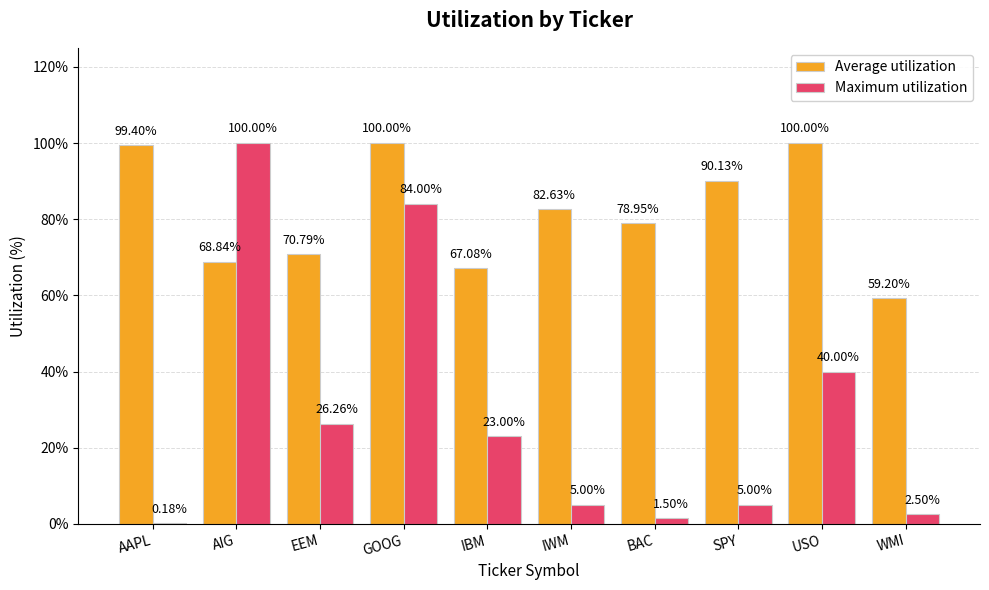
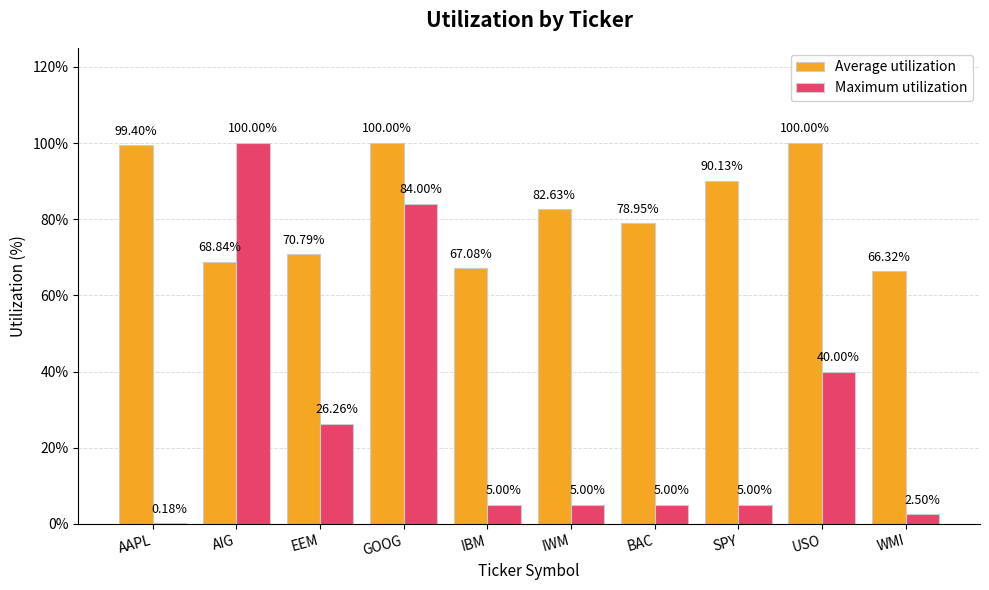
  {
    "Average utilization": {
      "AAPL": "99.40%",
      "AIG": "68.84%",
      "EEM": "70.79%",
      "GOOG": "100.00%",
      "IBM": "67.08%",
      "IWM": "82.63%",
      "BAC": "78.95%",
      "SPY": "90.13%",
      "USO": "100.00%",
-     "WMI": "59.20%"
+     "WMI": "66.32%"
    },
    "Maximum utilization": {
      "AAPL": "0.18%",
      "AIG": "100.00%",
      "EEM": "26.26%",
      "GOOG": "84.00%",
-     "IBM": "23.00%",
+     "IBM": "5.00%",
      "IWM": "5.00%",
-     "BAC": "1.50%",
+     "BAC": "5.00%",
      "SPY": "5.00%",
      "USO": "40.00%",
      "WMI": "2.50%"
    }
  }
